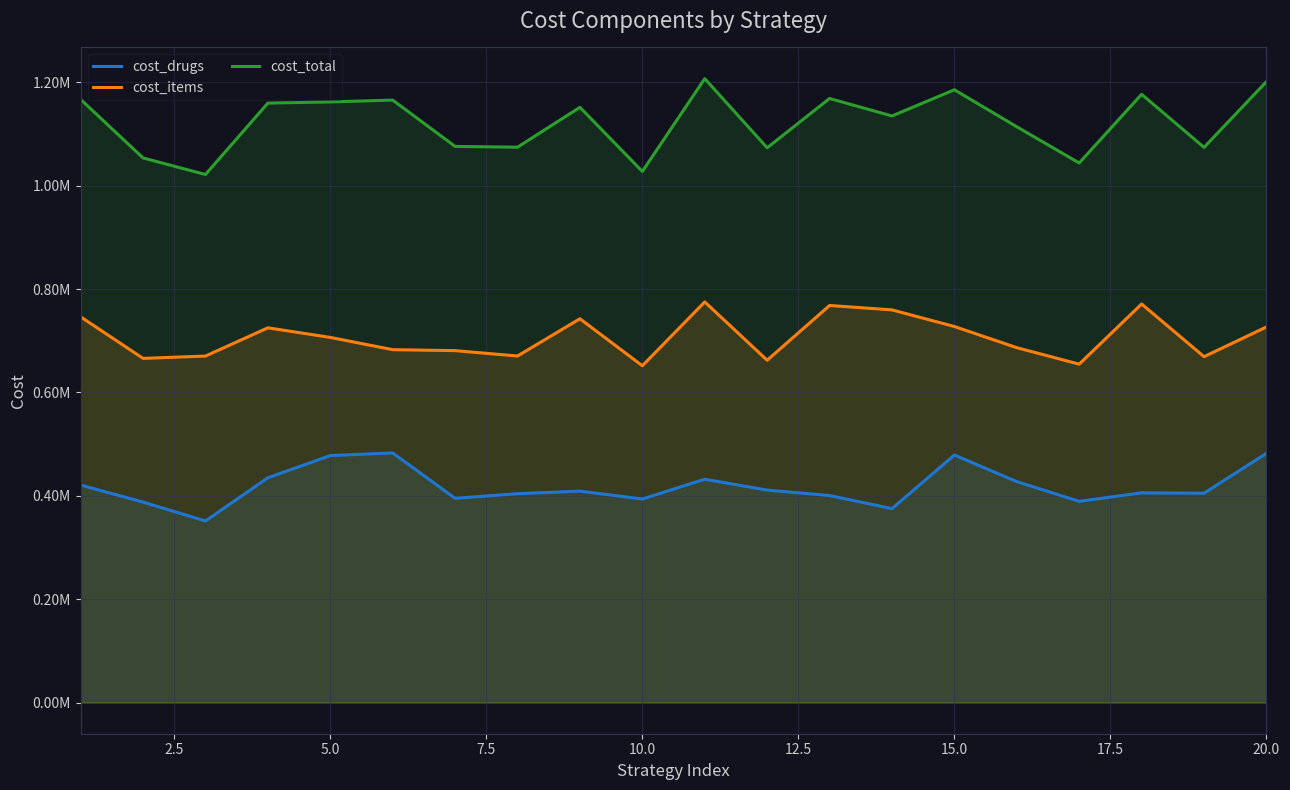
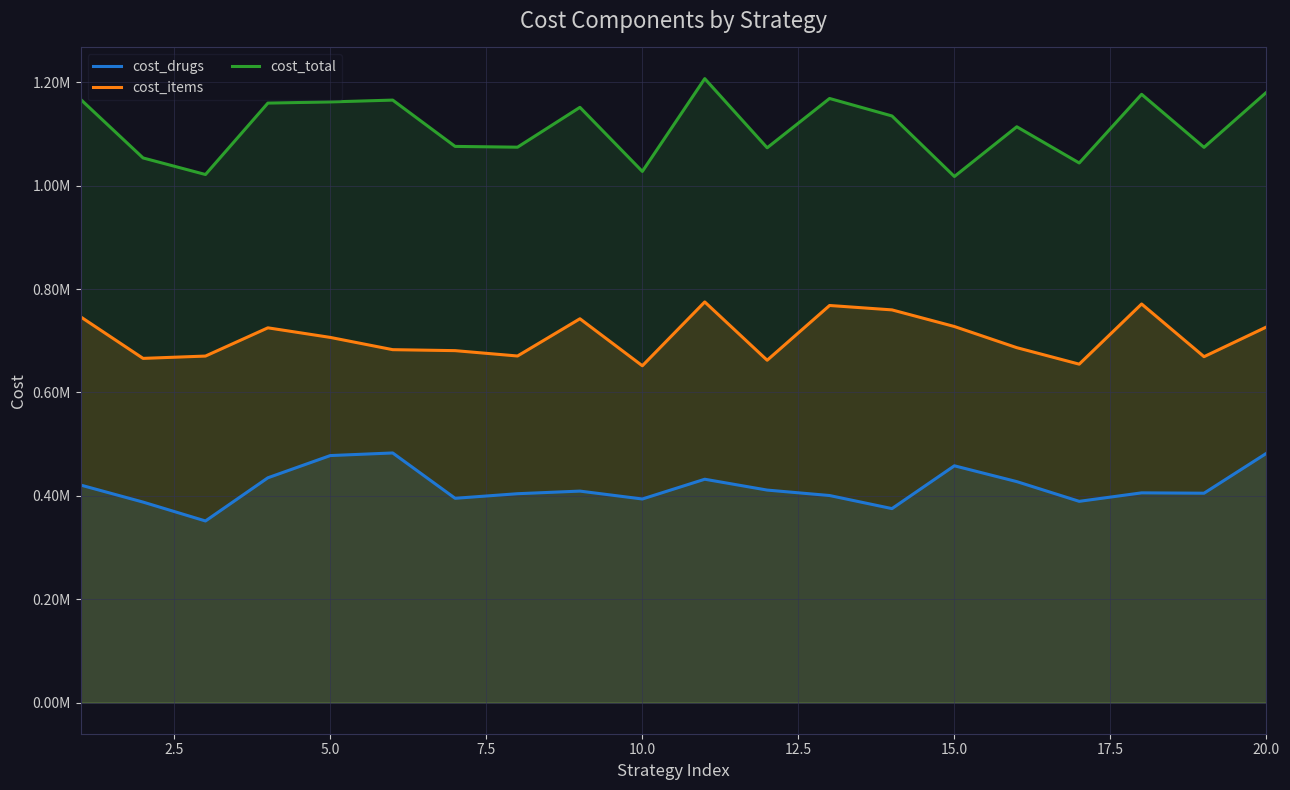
  {
    "cost_drugs": {
      "5.0": 480000,
      "10.0": 390000,
-     "15.0": 480000,
+     "15.0": 460000,
      "20.0": 480000
    },
    "cost_items": {
      "5.0": 710000,
      "10.0": 650000,
      "15.0": 730000,
      "20.0": 730000
    },
    "cost_total": {
      "5.0": 1160000,
      "10.0": 1030000,
-     "15.0": 1190000,
-     "20.0": 1200000
+     "15.0": 1020000,
+     "20.0": 1180000
    }
  }
